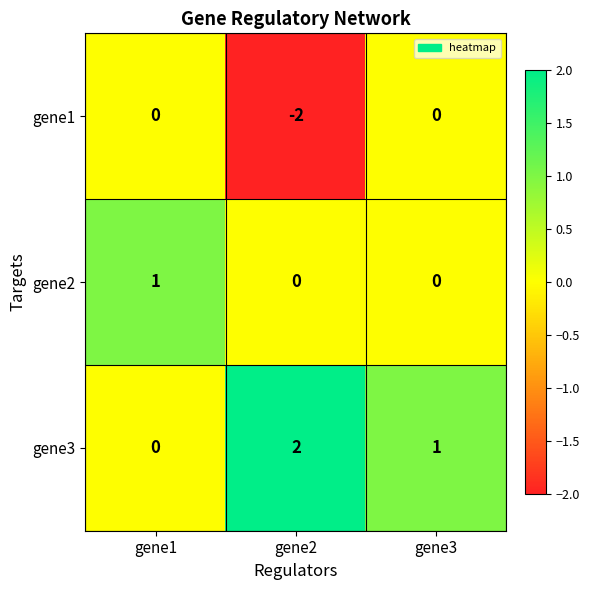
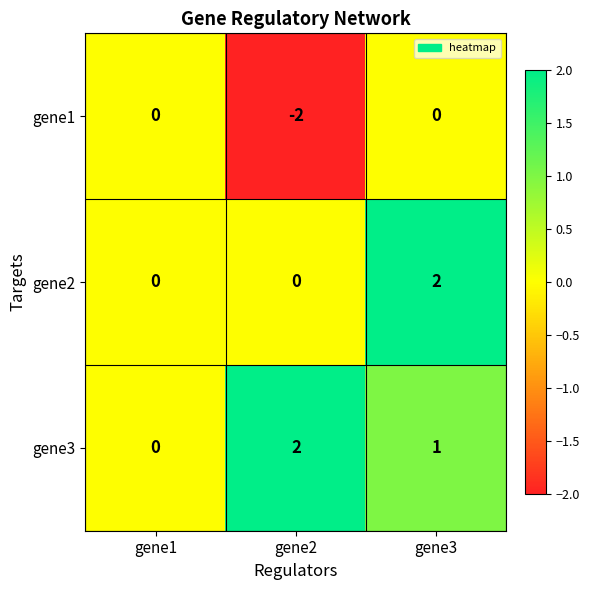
  {
    "gene1": {
      "gene1": 0,
      "gene2": -2,
      "gene3": 0
    },
    "gene2": {
-     "gene1": 1,
+     "gene1": 0,
      "gene2": 0,
-     "gene3": 0
+     "gene3": 2
    },
    "gene3": {
      "gene1": 0,
      "gene2": 2,
      "gene3": 1
    }
  }
